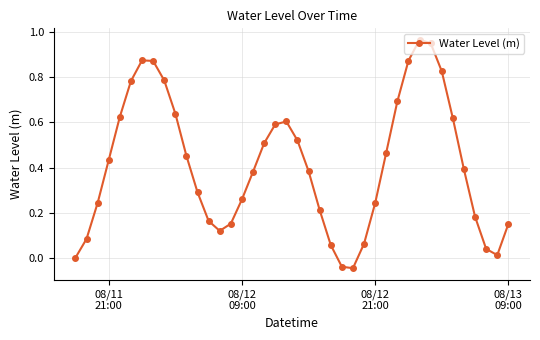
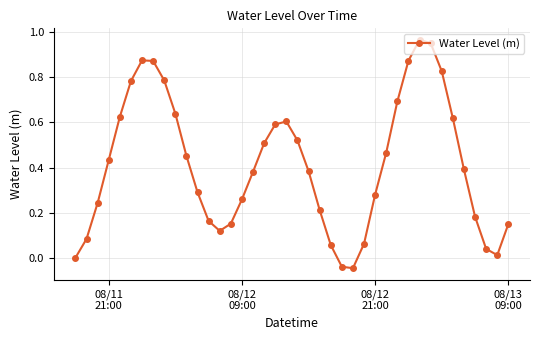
  {
    "08/11 21:00": 0.43,
    "08/12 09:00": 0.26,
-   "08/12 21:00": 0.24,
+   "08/12 21:00": 0.28,
    "08/13 09:00": 0.15
  }
